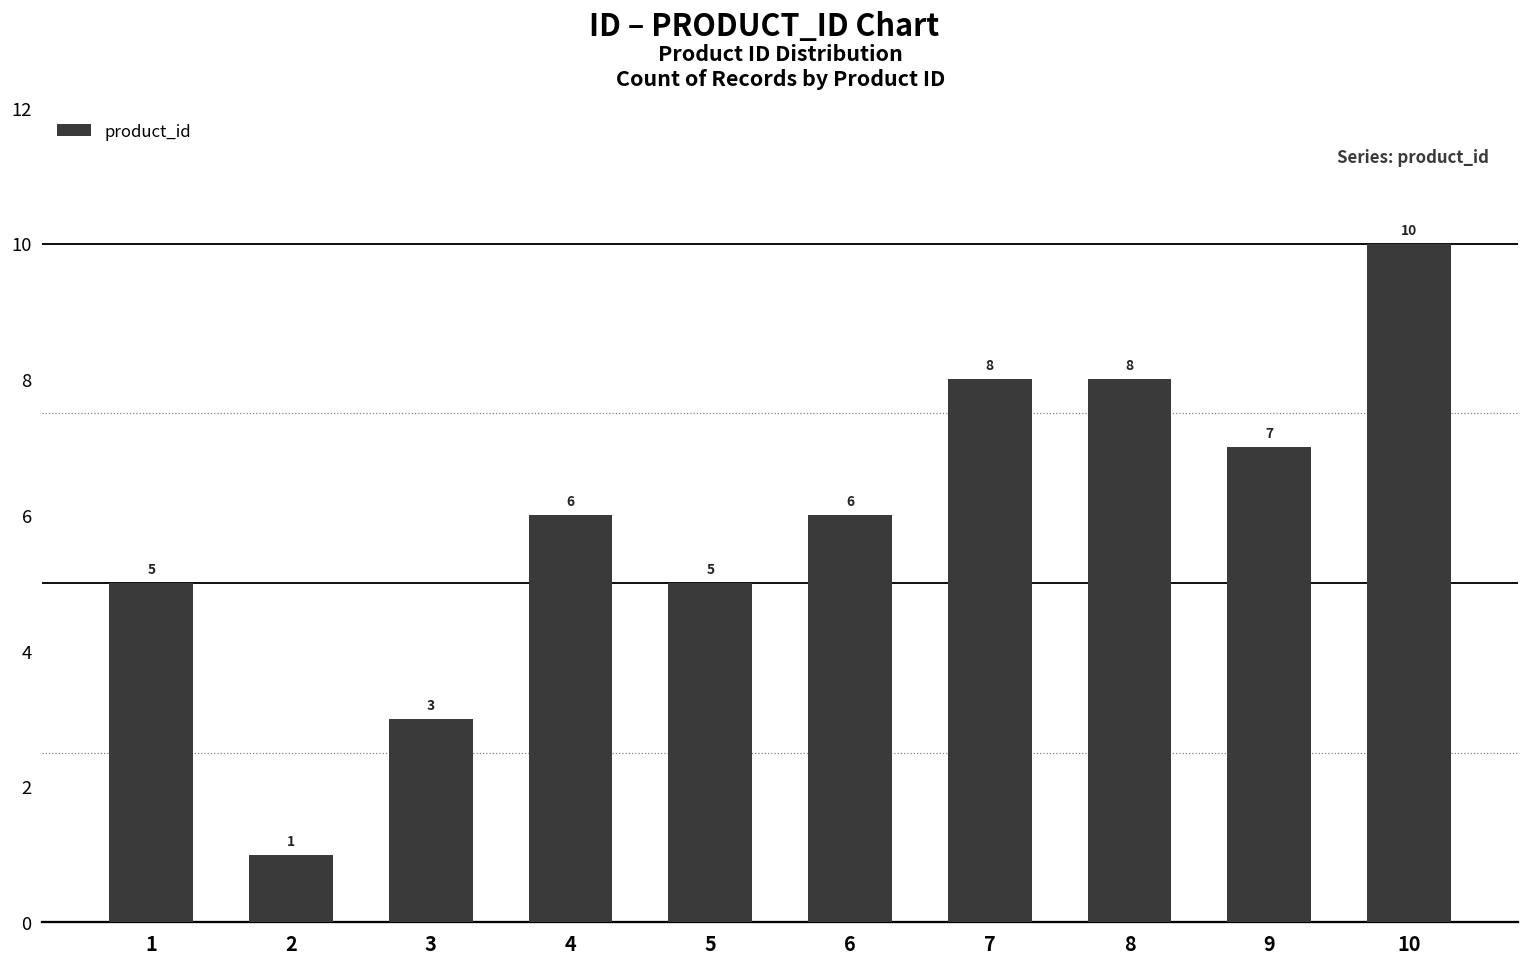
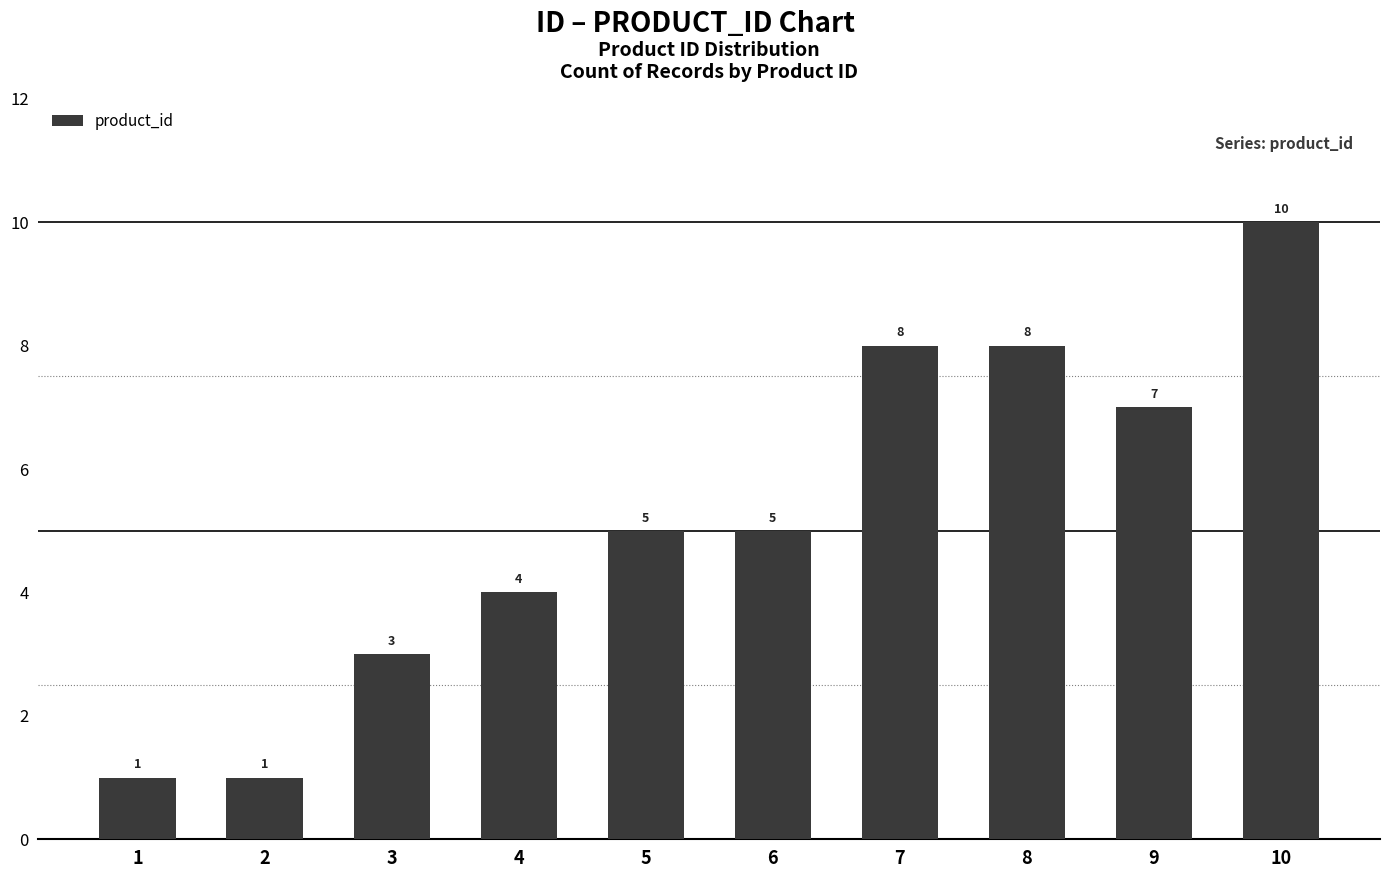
  {
-   "1": 5,
+   "1": 1,
    "2": 1,
    "3": 3,
-   "4": 6,
+   "4": 4,
    "5": 5,
-   "6": 6,
+   "6": 5,
    "7": 8,
    "8": 8,
    "9": 7,
    "10": 10
  }
